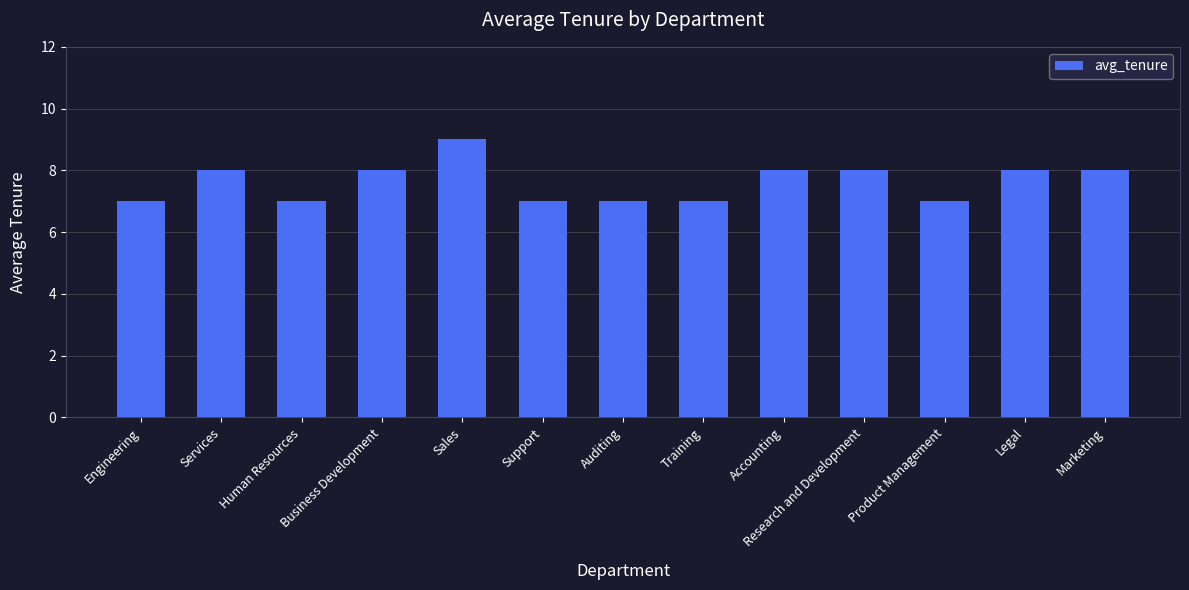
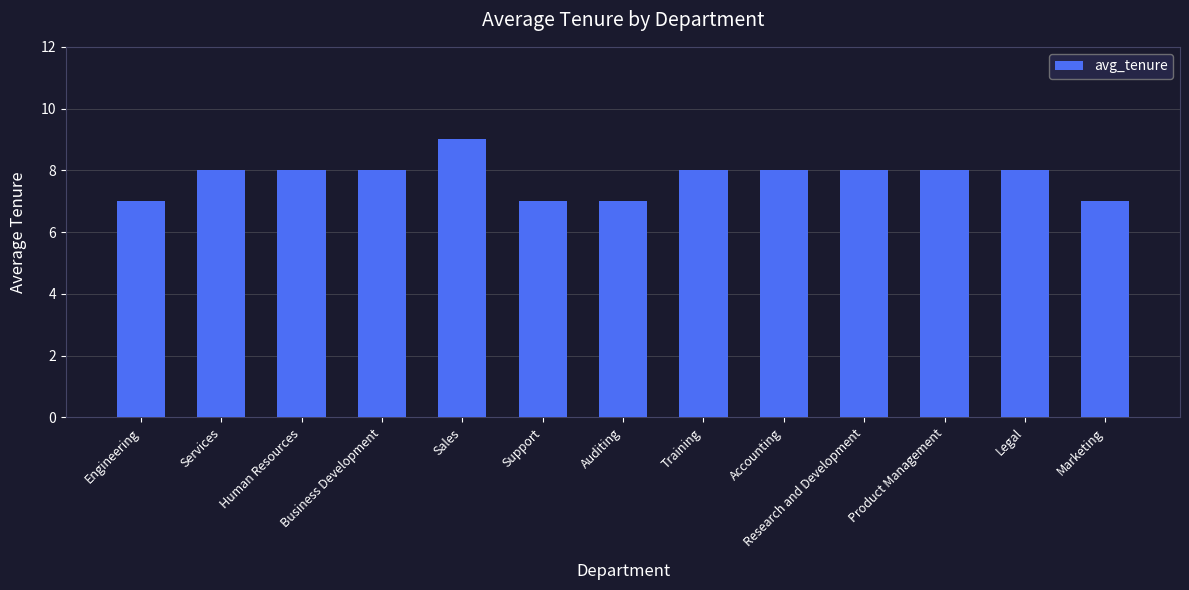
  {
    "Engineering": 7,
    "Services": 8,
-   "Human Resources": 7,
+   "Human Resources": 8,
    "Business Development": 8,
    "Sales": 9,
    "Support": 7,
    "Auditing": 7,
-   "Training": 7,
+   "Training": 8,
    "Accounting": 8,
    "Research and Development": 8,
-   "Product Management": 7,
+   "Product Management": 8,
    "Legal": 8,
-   "Marketing": 8
+   "Marketing": 7
  }
